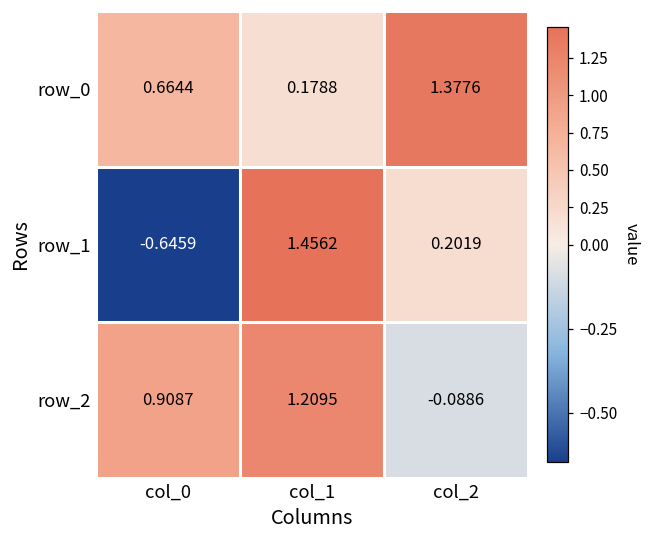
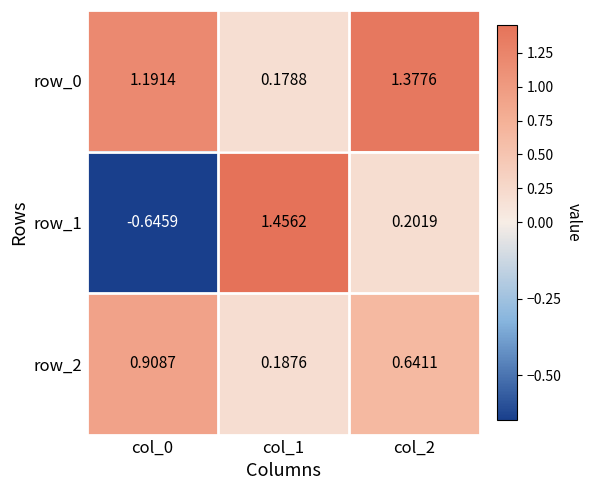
  {
    "row_0": {
-     "col_0": 0.6644,
+     "col_0": 1.1914,
      "col_1": 0.1788,
      "col_2": 1.3776
    },
    "row_1": {
      "col_0": -0.6459,
      "col_1": 1.4562,
      "col_2": 0.2019
    },
    "row_2": {
      "col_0": 0.9087,
-     "col_1": 1.2095,
-     "col_2": -0.0886
+     "col_1": 0.1876,
+     "col_2": 0.6411
    }
  }
